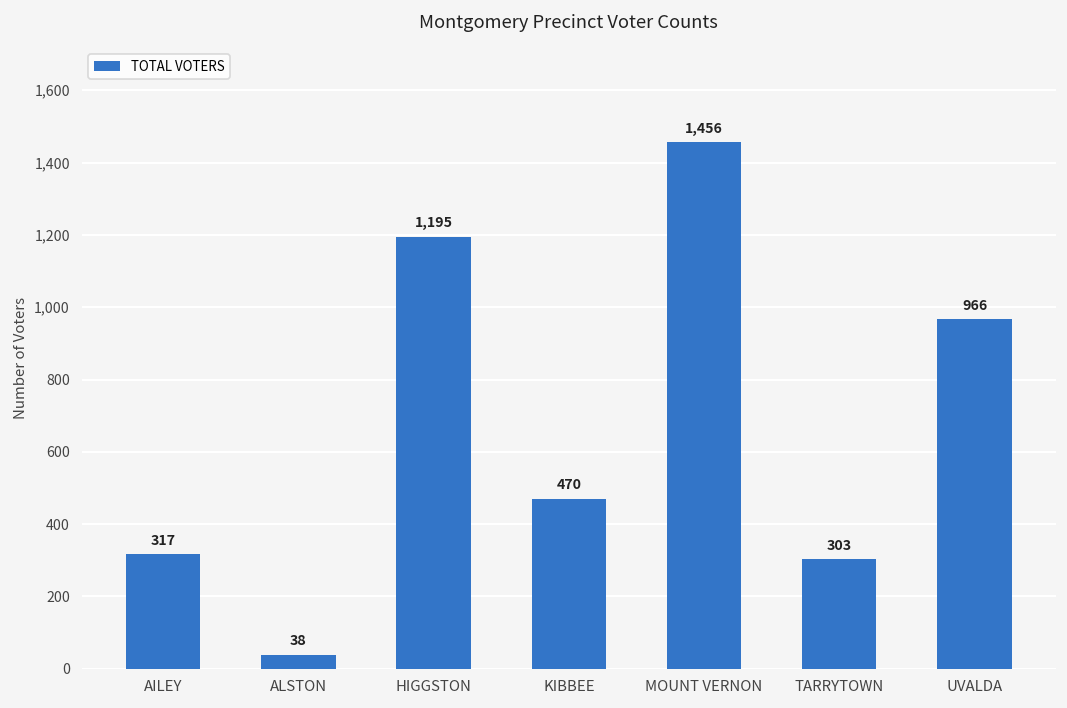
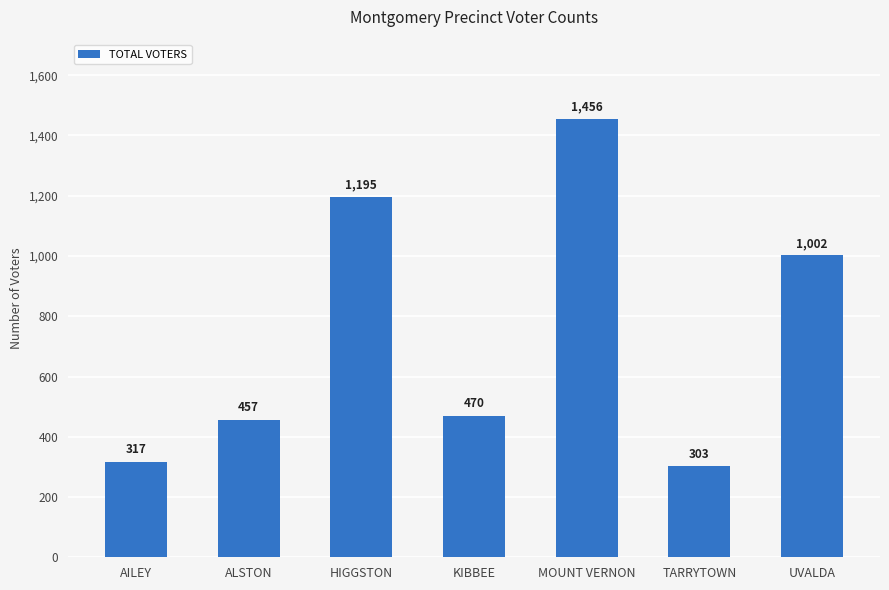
  {
    "AILEY": "317",
-   "ALSTON": "38",
+   "ALSTON": "457",
    "HIGGSTON": "1,195",
    "KIBBEE": "470",
    "MOUNT VERNON": "1,456",
    "TARRYTOWN": "303",
-   "UVALDA": "966"
+   "UVALDA": "1,002"
  }
